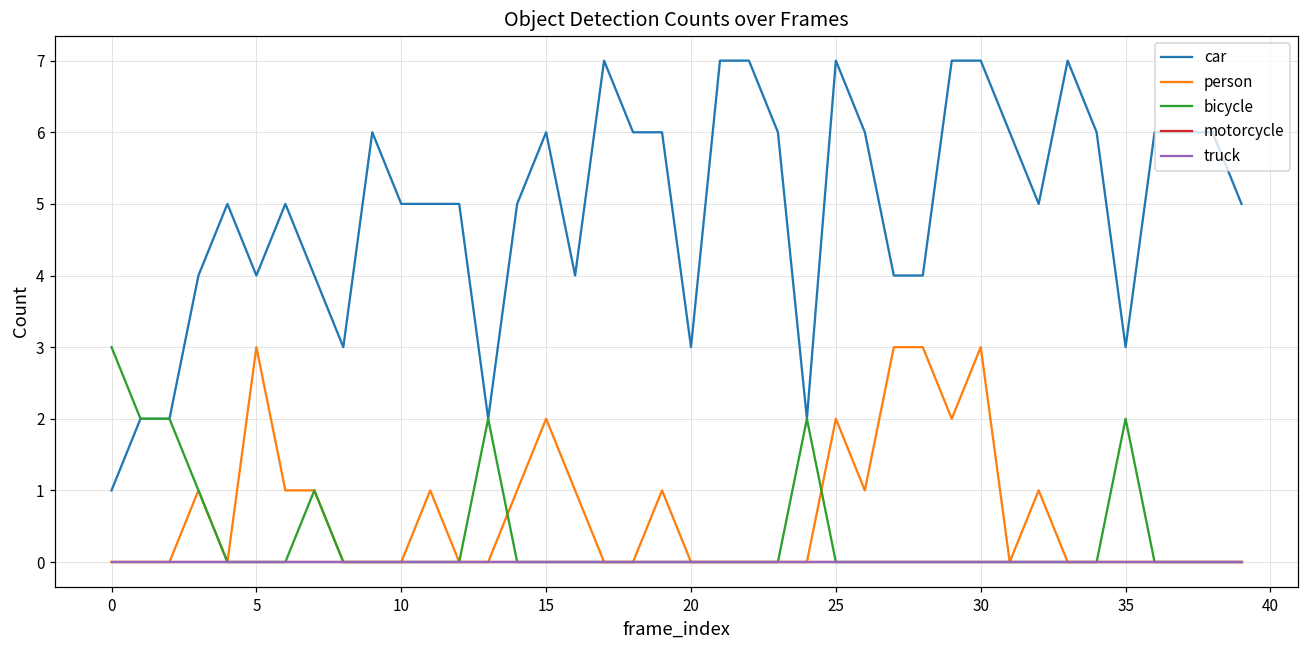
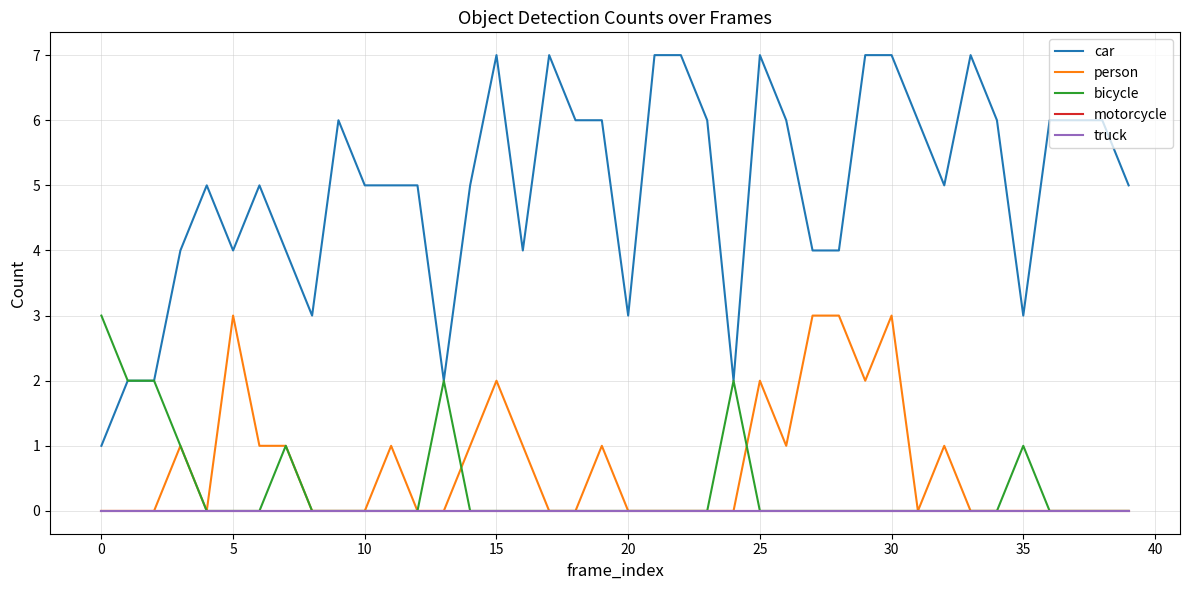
  {
    "car": {
      "0": 1,
      "5": 4,
      "10": 5,
-     "15": 6,
+     "15": 7,
      "20": 3,
      "25": 7,
      "30": 7,
      "35": 3
    },
    "person": {
      "5": 3,
      "15": 2,
      "25": 2,
      "30": 3
    },
    "bicycle": {
      "0": 3,
-     "35": 2
+     "35": 1
    }
  }
